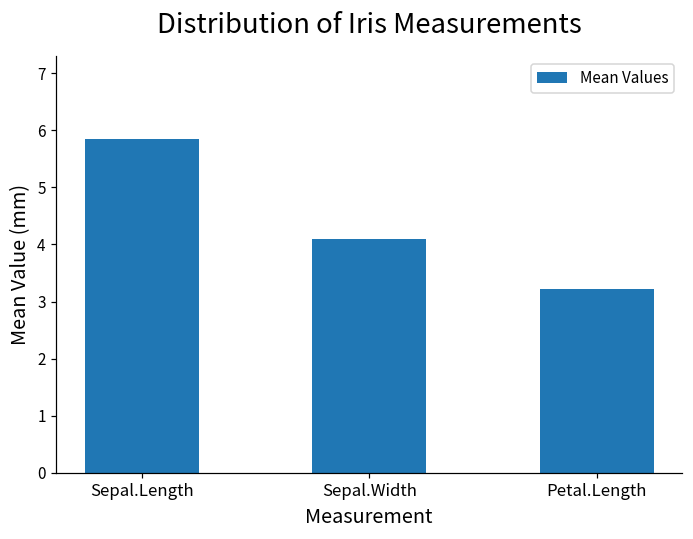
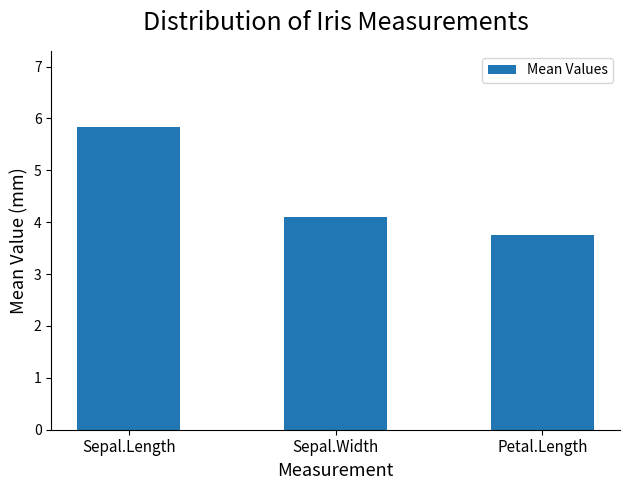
  {
    "Sepal.Length": 5.8,
    "Sepal.Width": 4.1,
-   "Petal.Length": 3.2
+   "Petal.Length": 3.8
  }
